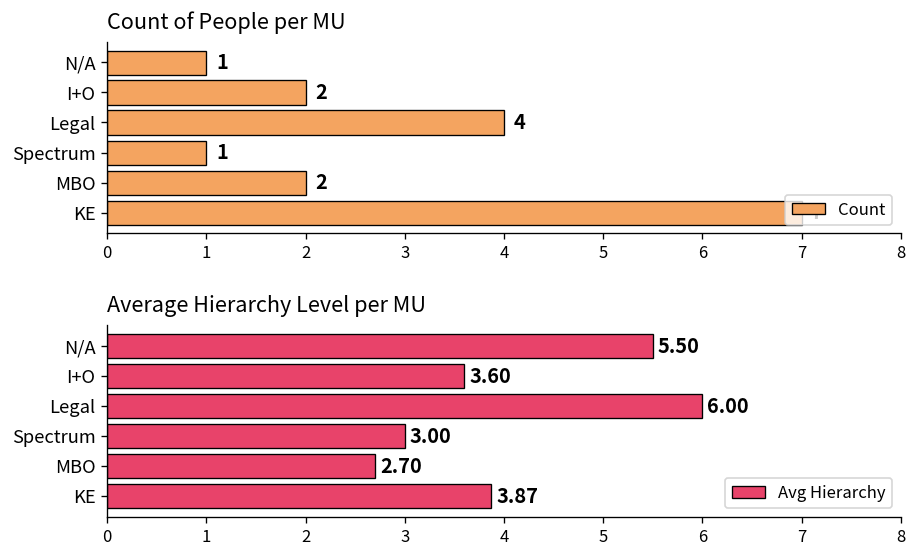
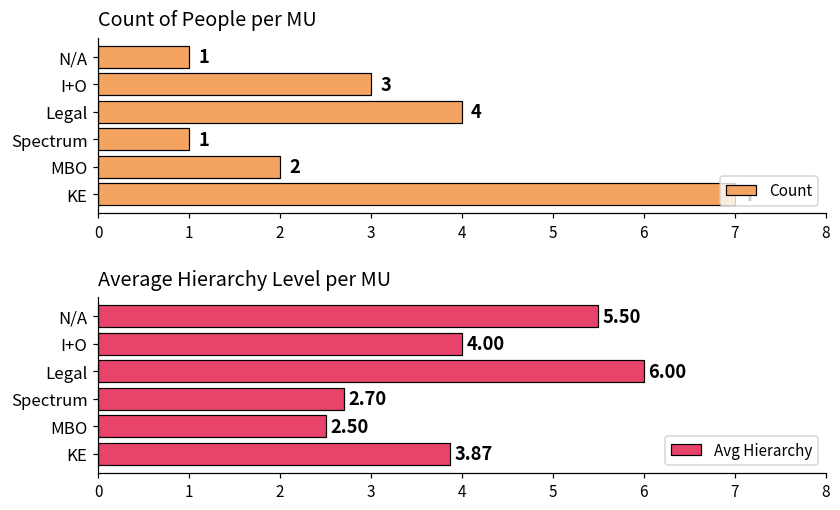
  {
    "Count of People per MU": {
      "N/A": 1,
-     "I+O": 2,
+     "I+O": 3,
      "Legal": 4,
      "Spectrum": 1,
      "MBO": 2
    },
    "Average Hierarchy Level per MU": {
      "N/A": 5.50,
-     "I+O": 3.60,
+     "I+O": 4.00,
      "Legal": 6.00,
-     "Spectrum": 3.00,
-     "MBO": 2.70,
+     "Spectrum": 2.70,
+     "MBO": 2.50,
      "KE": 3.87
    }
  }
